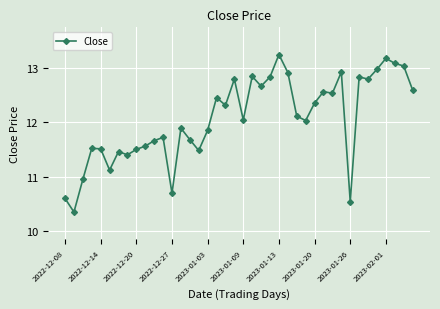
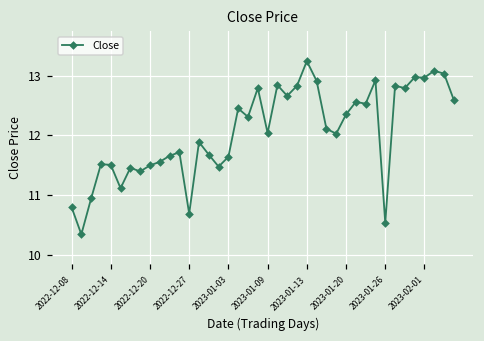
  {
-   "2022-12-08": 10.6,
+   "2022-12-08": 10.8,
    "2022-12-14": 11.5,
    "2022-12-20": 11.5,
    "2022-12-27": 10.7,
-   "2023-01-03": 11.9,
+   "2023-01-03": 11.6,
    "2023-01-09": 12.0,
    "2023-01-13": 13.2,
    "2023-01-20": 12.4,
    "2023-01-26": 10.5,
-   "2023-02-01": 13.2
+   "2023-02-01": 13.0
  }
